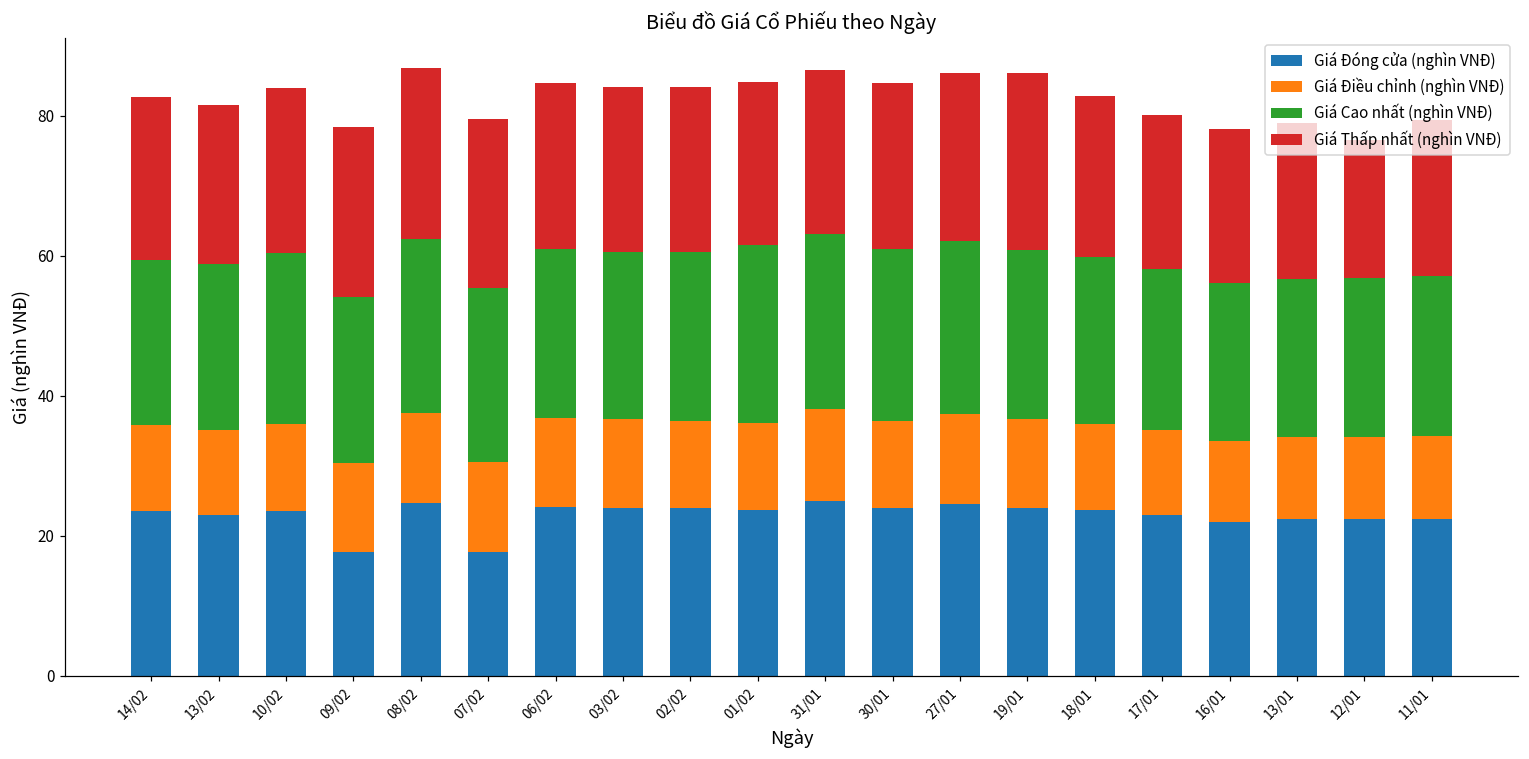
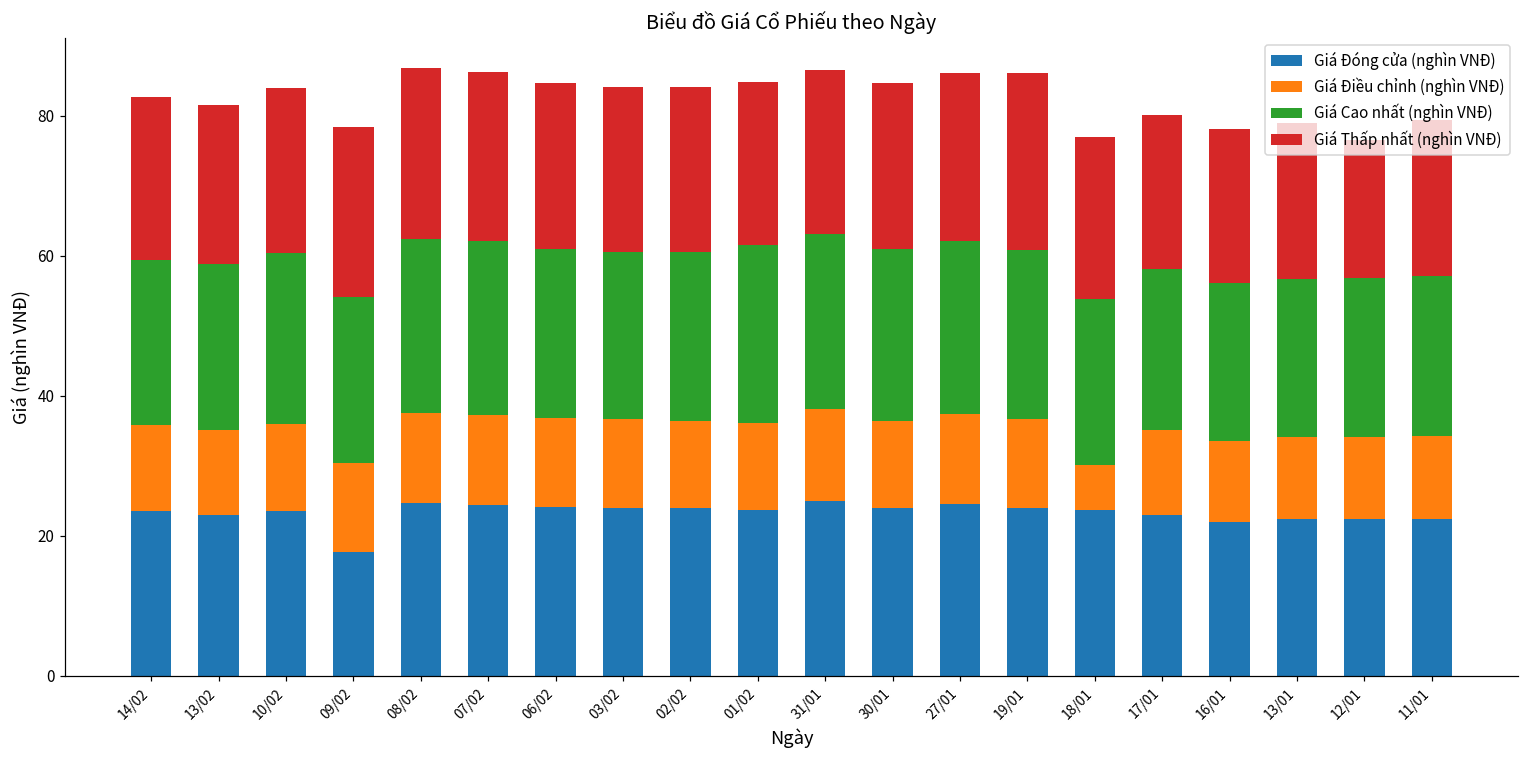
  {
    "Giá Đóng cửa (nghìn VNĐ)": {
      "14/02": 24,
      "13/02": 23,
      "10/02": 24,
      "09/02": 18,
      "08/02": 25,
-     "07/02": 18,
+     "07/02": 24,
      "06/02": 24,
      "03/02": 24,
      "02/02": 24,
      "01/02": 24,
      "31/01": 25,
      "30/01": 24,
      "27/01": 25,
      "19/01": 24,
      "18/01": 24,
      "17/01": 23,
      "16/01": 22,
      "13/01": 22,
      "12/01": 22,
      "11/01": 22
    },
    "Giá Điều chỉnh (nghìn VNĐ)": {
      "14/02": 12,
      "13/02": 12,
      "10/02": 12,
      "09/02": 13,
      "08/02": 13,
      "07/02": 13,
      "06/02": 13,
      "03/02": 13,
      "02/02": 13,
      "01/02": 12,
      "31/01": 13,
      "30/01": 13,
      "27/01": 13,
      "19/01": 13,
-     "18/01": 12,
+     "18/01": 6,
      "17/01": 12,
      "16/01": 12,
      "13/01": 12,
      "12/01": 12,
      "11/01": 12
    },
    "Giá Cao nhất (nghìn VNĐ)": {
      "14/02": 24,
      "13/02": 24,
      "10/02": 25,
      "09/02": 24,
      "08/02": 25,
      "07/02": 25,
      "06/02": 24,
      "03/02": 24,
      "02/02": 24,
      "01/02": 25,
      "31/01": 25,
      "30/01": 25,
      "27/01": 25,
      "19/01": 24,
      "18/01": 24,
      "17/01": 23,
      "16/01": 23,
      "13/01": 23,
      "12/01": 23,
      "11/01": 23
    },
    "Giá Thấp nhất (nghìn VNĐ)": {
      "14/02": 23,
      "13/02": 23,
      "10/02": 24,
      "09/02": 24,
      "08/02": 24,
      "07/02": 24,
      "06/02": 24,
      "03/02": 24,
      "02/02": 23,
      "01/02": 23,
      "31/01": 23,
      "30/01": 24,
      "27/01": 24,
      "19/01": 25,
      "18/01": 23,
      "17/01": 22,
      "16/01": 22
    }
  }
